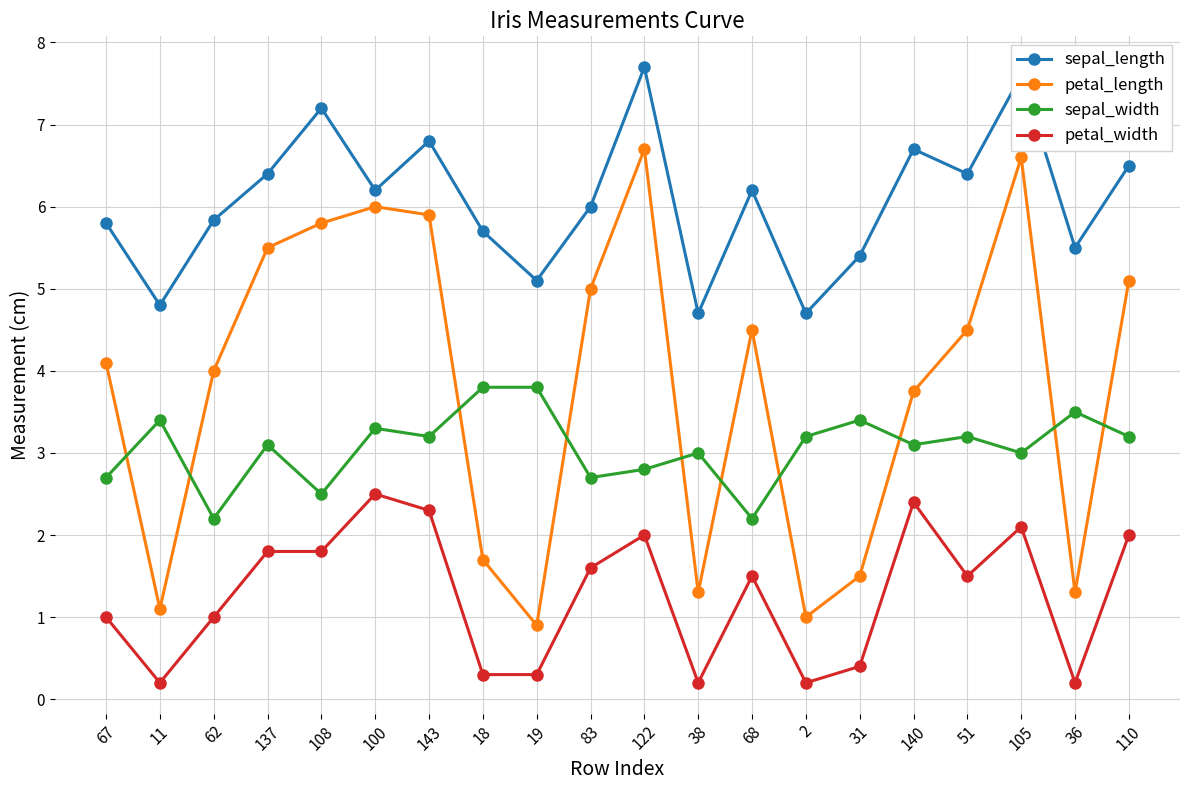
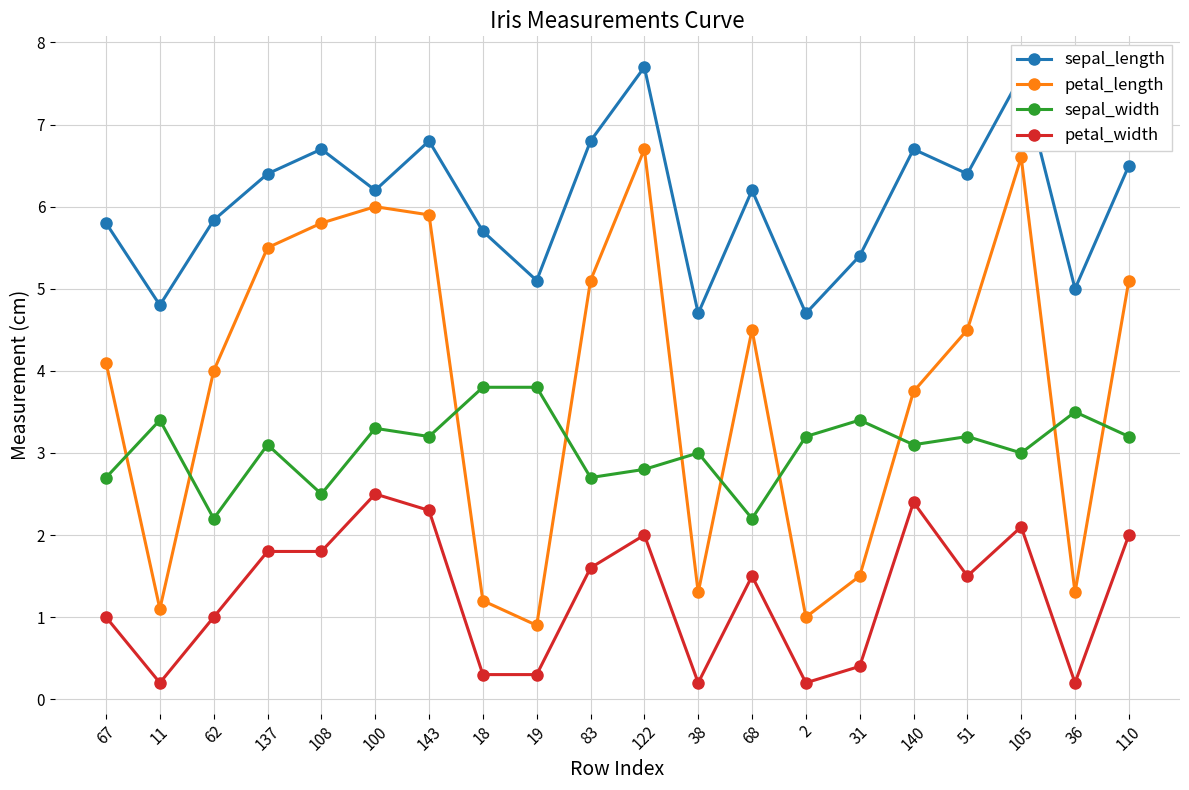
  {
    "sepal_length": {
      "67": 5.8,
      "11": 4.8,
      "62": 5.8,
      "137": 6.4,
-     "108": 7.2,
+     "108": 6.7,
      "100": 6.2,
      "143": 6.8,
      "18": 5.7,
      "19": 5.1,
-     "83": 6.0,
+     "83": 6.8,
      "122": 7.7,
      "38": 4.7,
      "68": 6.2,
      "2": 4.7,
      "31": 5.4,
      "140": 6.7,
      "51": 6.4,
-     "36": 5.5,
+     "36": 5.0,
      "110": 6.5
    },
    "petal_length": {
      "67": 4.1,
      "11": 1.1,
      "62": 4.0,
      "137": 5.5,
      "108": 5.8,
      "100": 6.0,
      "143": 5.9,
-     "18": 1.7,
+     "18": 1.2,
      "19": 0.9,
-     "83": 5.0,
+     "83": 5.1,
      "122": 6.7,
      "38": 1.3,
      "68": 4.5,
      "2": 1.0,
      "31": 1.5,
      "140": 3.7,
      "51": 4.5,
      "105": 6.6,
      "36": 1.3,
      "110": 5.1
    },
    "sepal_width": {
      "67": 2.7,
      "11": 3.4,
      "62": 2.2,
      "137": 3.1,
      "108": 2.5,
      "100": 3.3,
      "143": 3.2,
      "18": 3.8,
      "19": 3.8,
      "83": 2.7,
      "122": 2.8,
      "38": 3.0,
      "68": 2.2,
      "2": 3.2,
      "31": 3.4,
      "140": 3.1,
      "51": 3.2,
      "105": 3.0,
      "36": 3.5,
      "110": 3.2
    },
    "petal_width": {
      "67": 1.0,
      "11": 0.2,
      "62": 1.0,
      "137": 1.8,
      "108": 1.8,
      "100": 2.5,
      "143": 2.3,
      "18": 0.3,
      "19": 0.3,
      "83": 1.6,
      "122": 2.0,
      "38": 0.2,
      "68": 1.5,
      "2": 0.2,
      "31": 0.4,
      "140": 2.4,
      "51": 1.5,
      "105": 2.1,
      "36": 0.2,
      "110": 2.0
    }
  }
